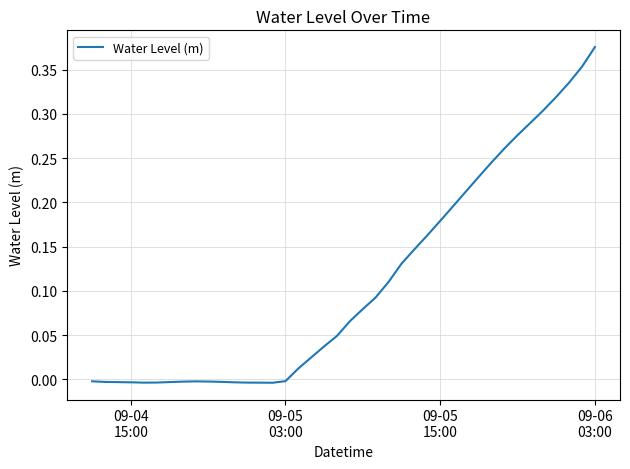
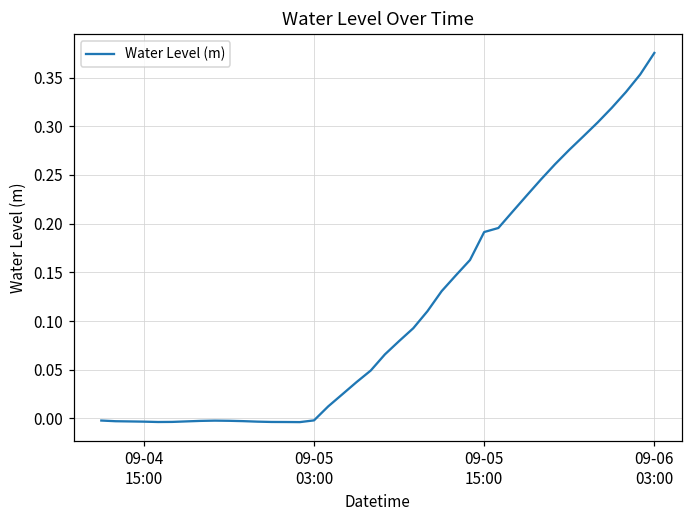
  {
    "09-04 15:00": 0.00,
    "09-05 03:00": 0.00,
-   "09-05 15:00": 0.18,
+   "09-05 15:00": 0.19,
    "09-06 03:00": 0.38
  }
